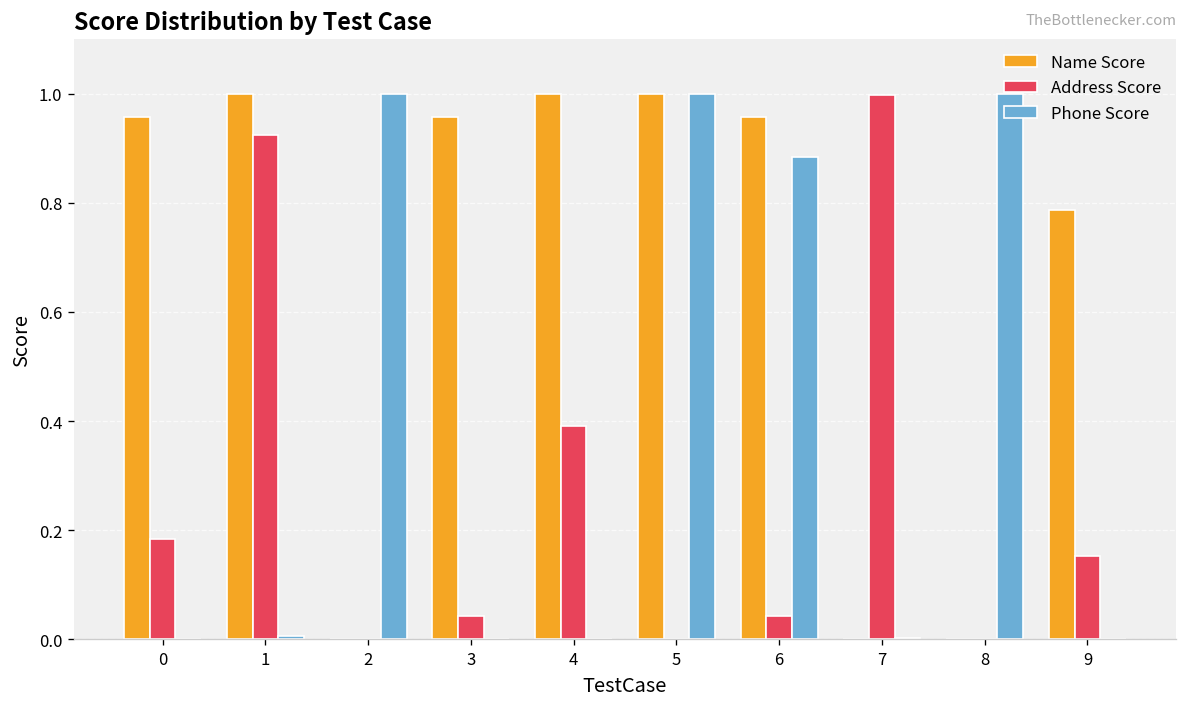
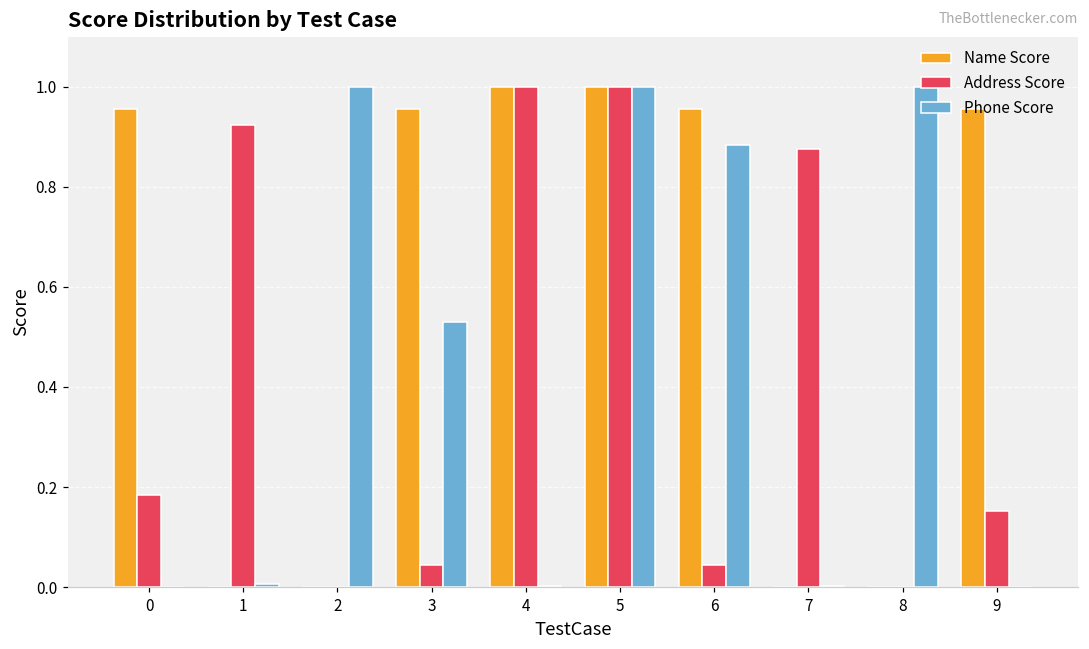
  {
    "Name Score": {
      "0": 0.96,
-     "1": 1,
+     "1": 0,
      "3": 0.96,
      "4": 1.00,
      "5": 1.00,
      "6": 0.96,
-     "9": 0.79
+     "9": 0.96
    },
    "Address Score": {
      "0": 0.18,
      "1": 0.92,
      "3": 0.04,
-     "4": 0.39,
-     "5": 0,
+     "4": 1.00,
+     "5": 1,
      "6": 0.04,
-     "7": 1.00,
+     "7": 0.88,
      "9": 0.15
    },
    "Phone Score": {
      "1": 0.01,
      "2": 1.00,
-     "3": 0.00,
+     "3": 0.53,
      "5": 1.00,
      "6": 0.88,
      "8": 1.00
    }
  }
